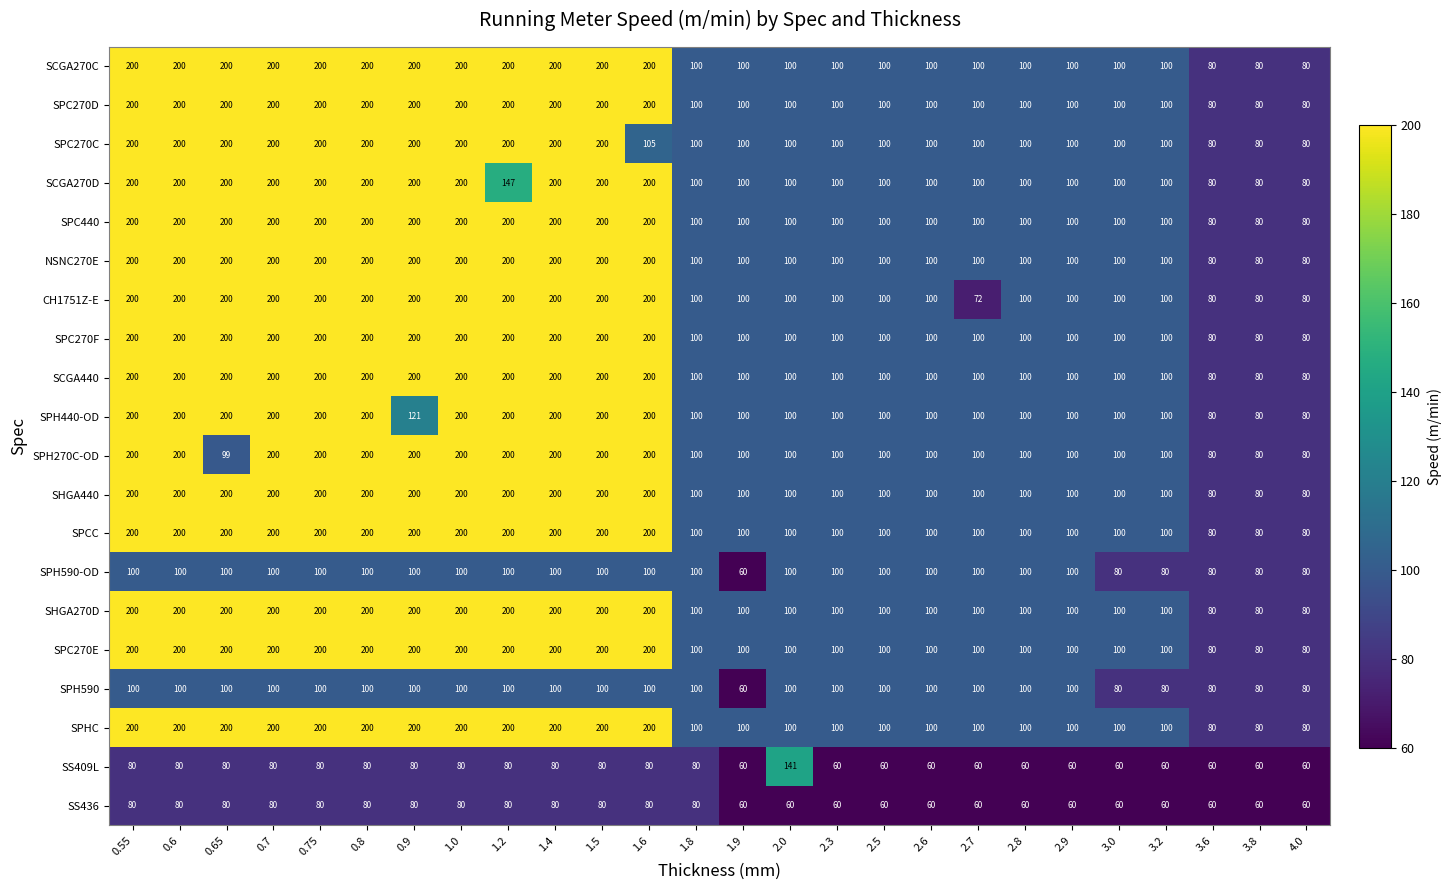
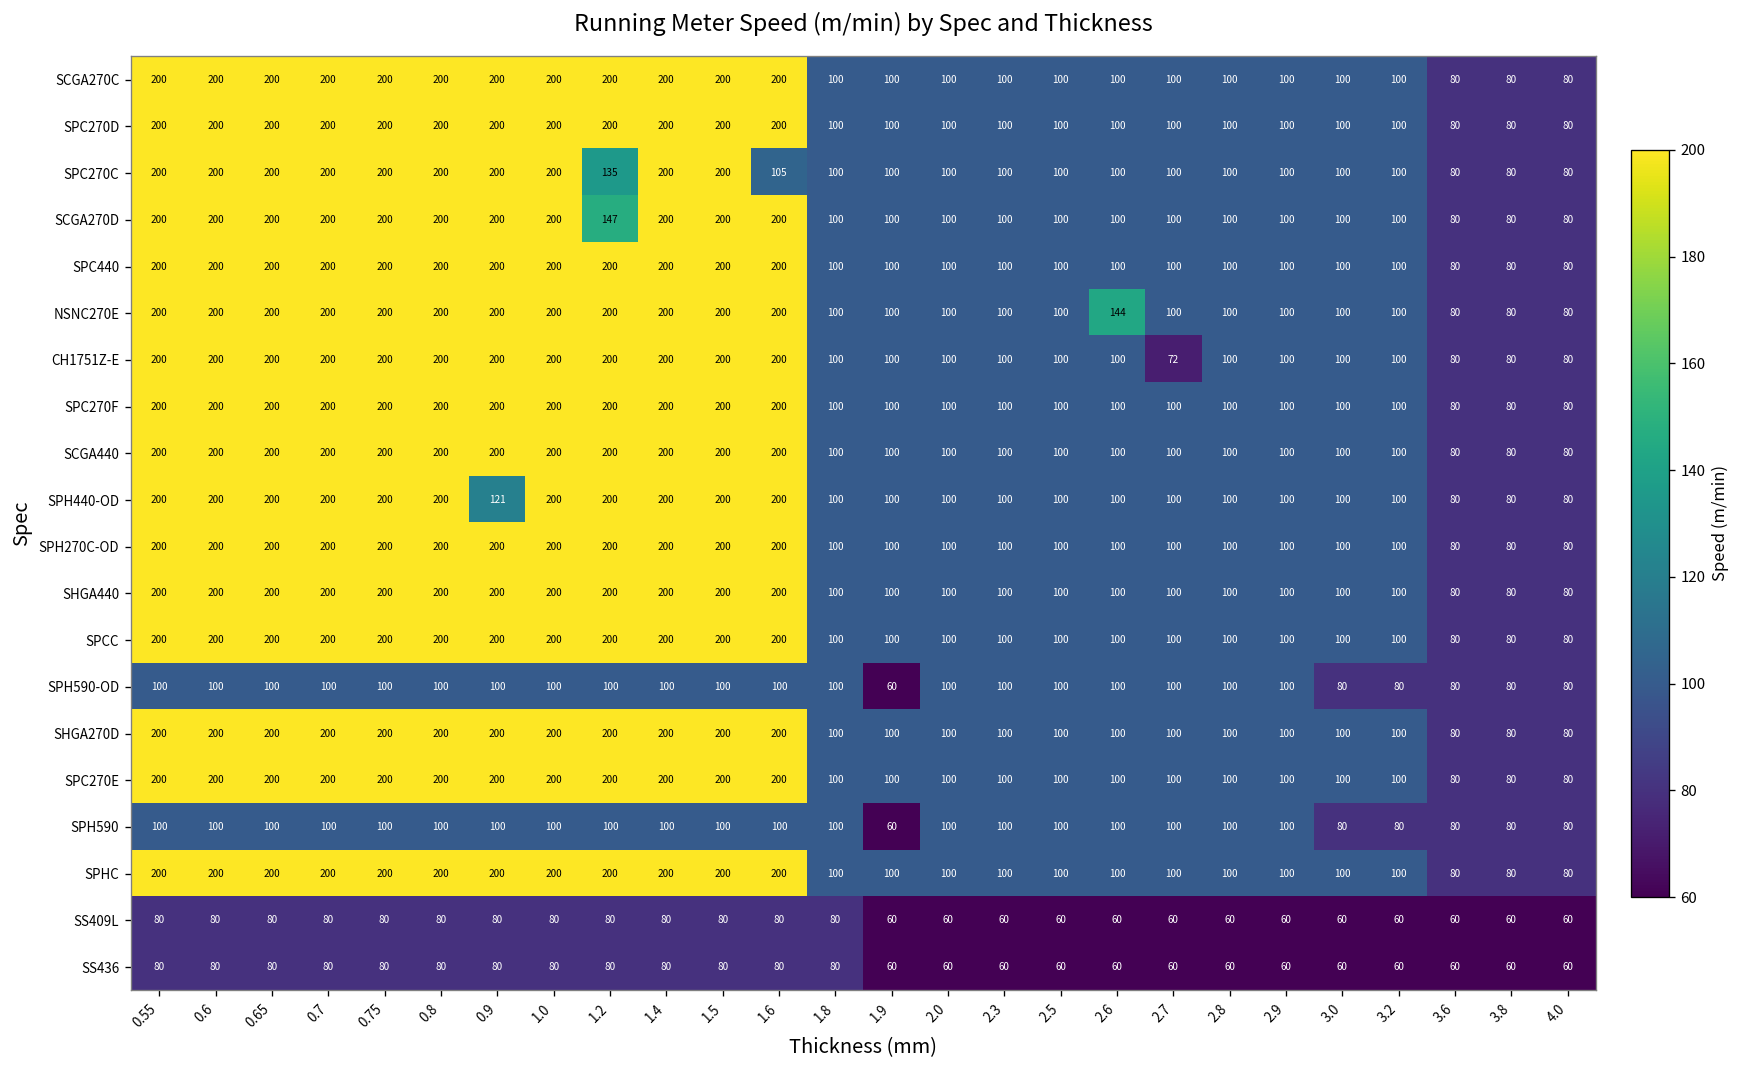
  {
    "SPC270C": {
      "0.55": 200,
      "0.6": 200,
      "0.65": 200,
      "0.7": 200,
      "0.75": 200,
      "0.8": 200,
      "0.9": 200,
      "1.0": 200,
-     "1.2": 200,
+     "1.2": 135,
      "1.4": 200,
      "1.5": 200,
      "1.6": 105,
      "1.8": 100,
      "1.9": 100,
      "2.0": 100,
      "2.3": 100,
      "2.5": 100,
      "2.6": 100,
      "2.7": 100,
      "2.8": 100,
      "2.9": 100,
      "3.0": 100,
      "3.2": 100,
      "3.6": 80,
      "3.8": 80,
      "4.0": 80
    },
    "NSNC270E": {
      "0.55": 200,
      "0.6": 200,
      "0.65": 200,
      "0.7": 200,
      "0.75": 200,
      "0.8": 200,
      "0.9": 200,
      "1.0": 200,
      "1.2": 200,
      "1.4": 200,
      "1.5": 200,
      "1.6": 200,
      "1.8": 100,
      "1.9": 100,
      "2.0": 100,
      "2.3": 100,
      "2.5": 100,
-     "2.6": 100,
+     "2.6": 144,
      "2.7": 100,
      "2.8": 100,
      "2.9": 100,
      "3.0": 100,
      "3.2": 100,
      "3.6": 80,
      "3.8": 80,
      "4.0": 80
    },
    "SPH270C-OD": {
      "0.55": 200,
      "0.6": 200,
-     "0.65": 99,
+     "0.65": 200,
      "0.7": 200,
      "0.75": 200,
      "0.8": 200,
      "0.9": 200,
      "1.0": 200,
      "1.2": 200,
      "1.4": 200,
      "1.5": 200,
      "1.6": 200,
      "1.8": 100,
      "1.9": 100,
      "2.0": 100,
      "2.3": 100,
      "2.5": 100,
      "2.6": 100,
      "2.7": 100,
      "2.8": 100,
      "2.9": 100,
      "3.0": 100,
      "3.2": 100,
      "3.6": 80,
      "3.8": 80,
      "4.0": 80
    },
    "SS409L": {
      "0.55": 80,
      "0.6": 80,
      "0.65": 80,
      "0.7": 80,
      "0.75": 80,
      "0.8": 80,
      "0.9": 80,
      "1.0": 80,
      "1.2": 80,
      "1.4": 80,
      "1.5": 80,
      "1.6": 80,
      "1.8": 80,
      "1.9": 60,
-     "2.0": 141,
+     "2.0": 60,
      "2.3": 60,
      "2.5": 60,
      "2.6": 60,
      "2.7": 60,
      "2.8": 60,
      "2.9": 60,
      "3.0": 60,
      "3.2": 60,
      "3.6": 60,
      "3.8": 60,
      "4.0": 60
    }
  }
